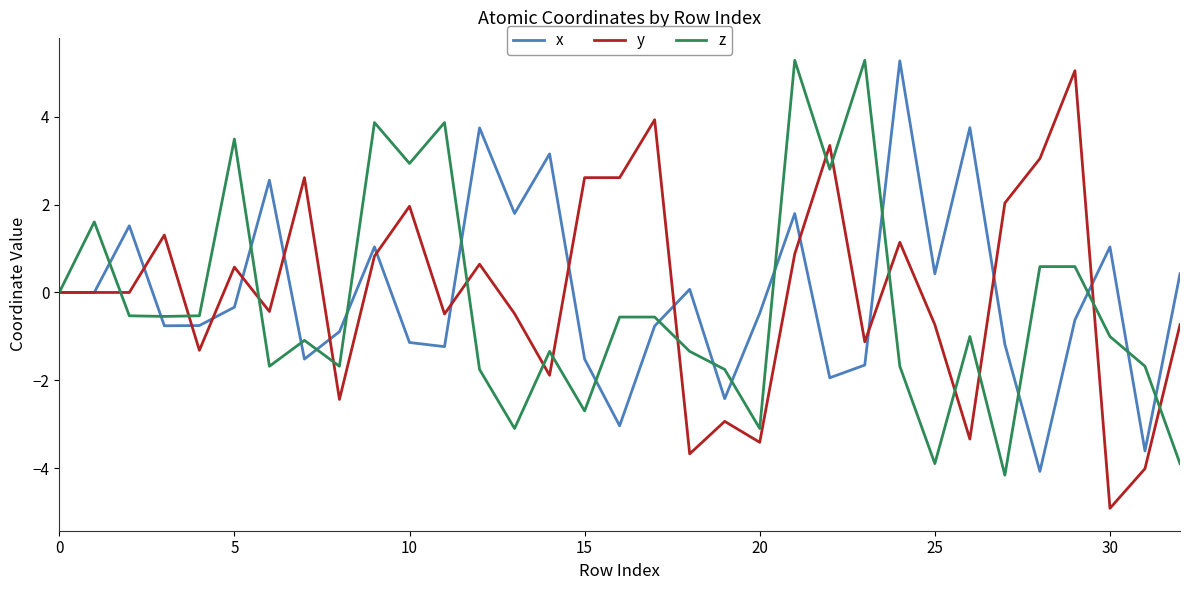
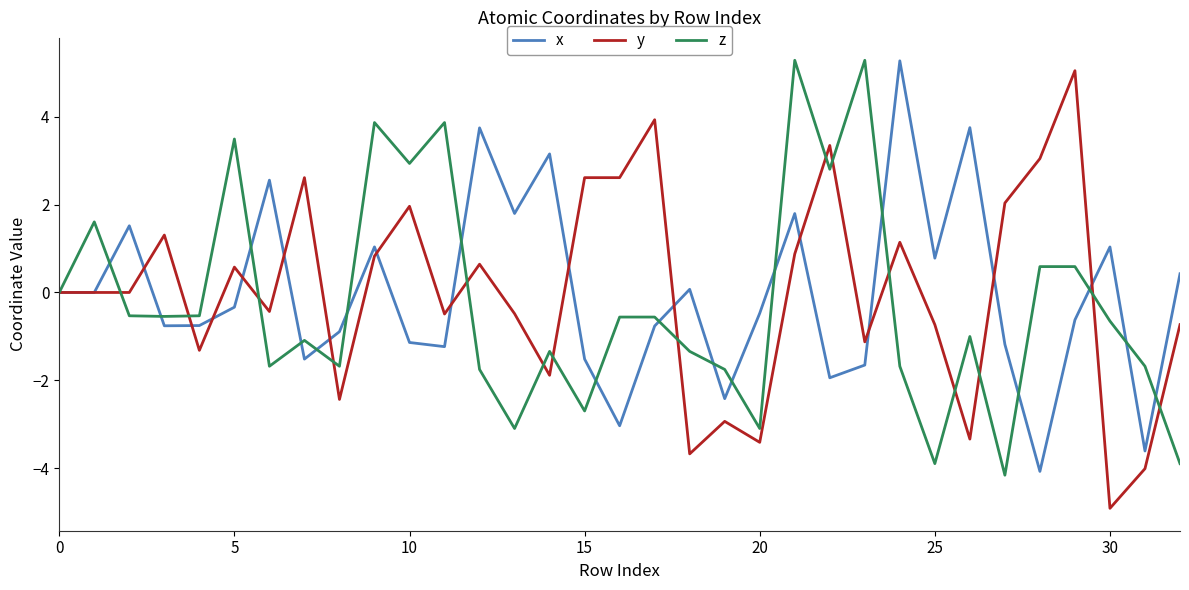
  {
    "x": {
      "5": -0.3,
      "10": -1.1,
      "15": -1.5,
      "20": -0.5,
-     "25": 0.4,
+     "25": 0.8,
      "30": 1.0
    },
    "y": {
      "5": 0.6,
      "10": 2.0,
      "15": 2.6,
      "20": -3.4,
      "25": -0.7,
      "30": -4.9
    },
    "z": {
      "5": 3.5,
      "10": 2.9,
      "15": -2.7,
      "20": -3.1,
      "25": -3.9,
-     "30": -1.0
+     "30": -0.7
    }
  }
